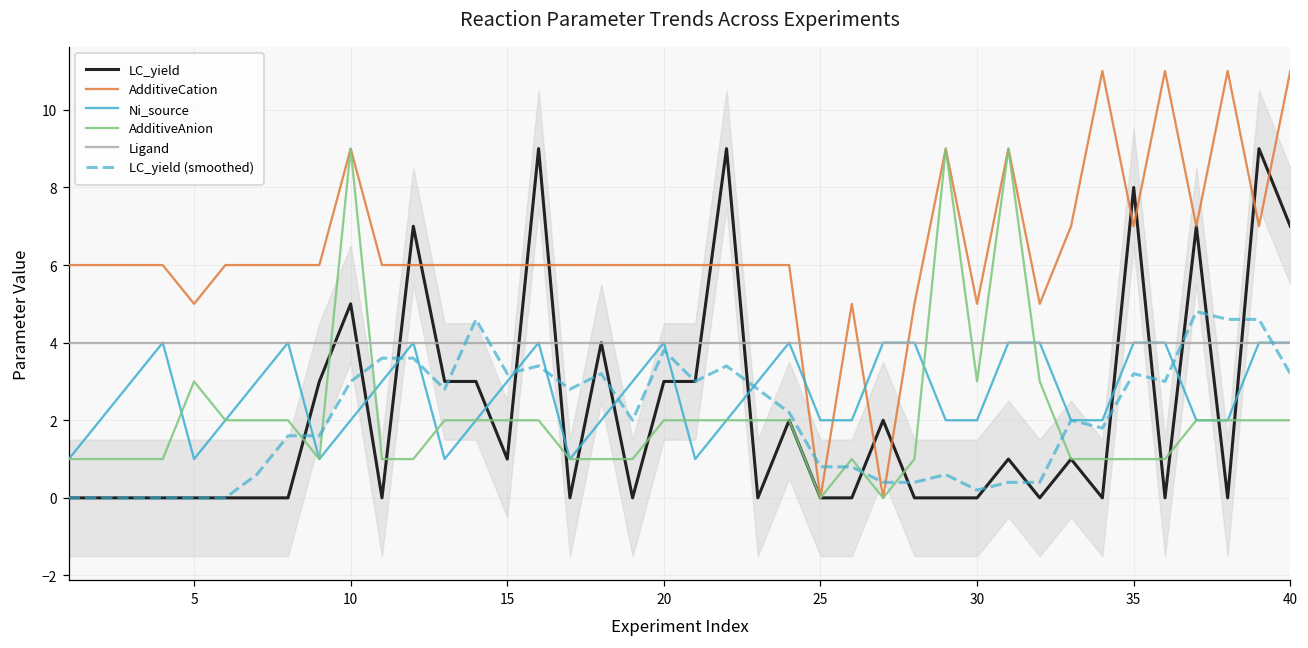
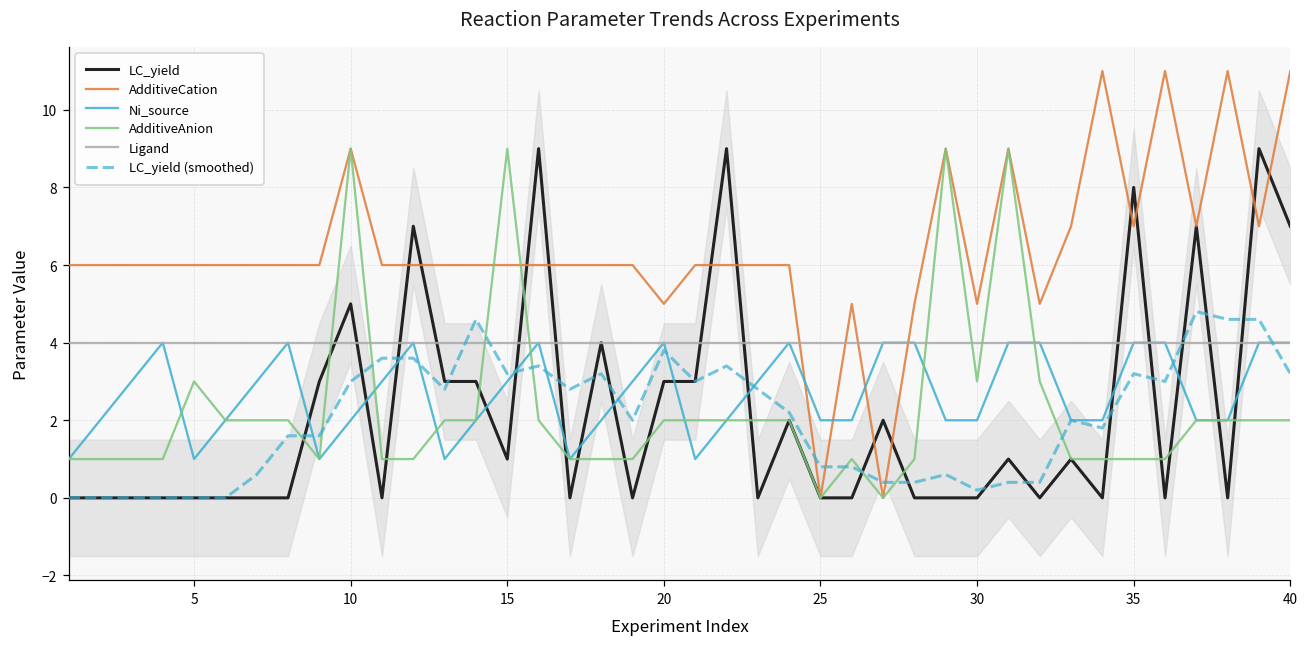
  {
    "LC_yield": {
      "10": 5,
      "15": 1,
      "20": 3,
      "30": 0,
      "35": 8,
      "40": 7
    },
    "AdditiveCation": {
-     "5": 5,
+     "5": 6,
      "15": 6,
-     "20": 6,
+     "20": 5,
      "30": 5,
      "35": 7,
      "40": 11
    },
    "AdditiveAnion": {
      "5": 3,
-     "15": 2,
+     "15": 9,
      "20": 2,
      "30": 3,
      "35": 1,
      "40": 2
    },
    "Ligand": {
      "5": 4,
      "10": 4,
      "15": 4,
      "25": 4,
      "30": 4
    }
  }
